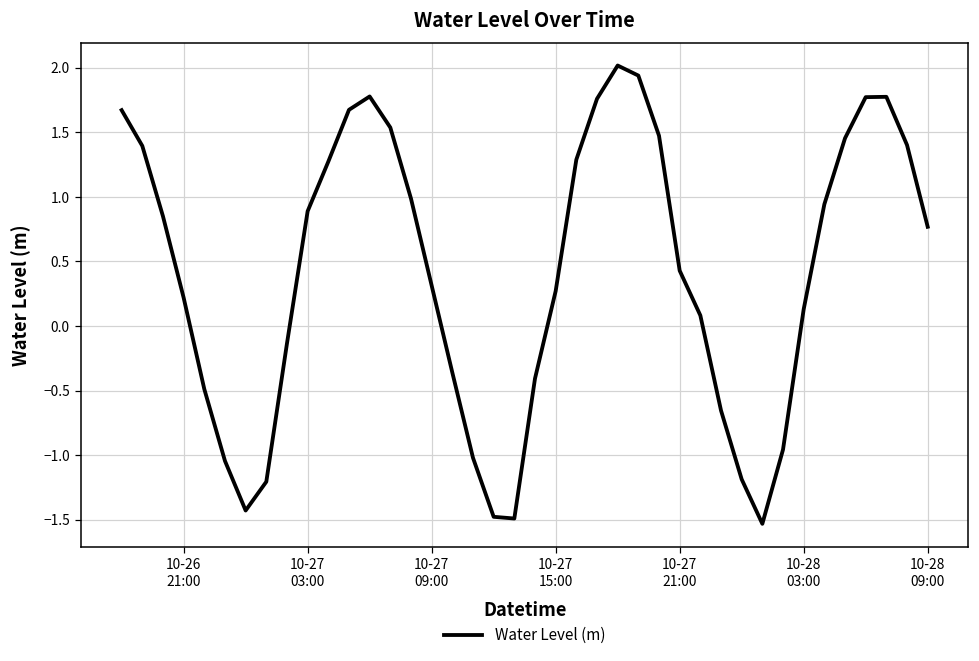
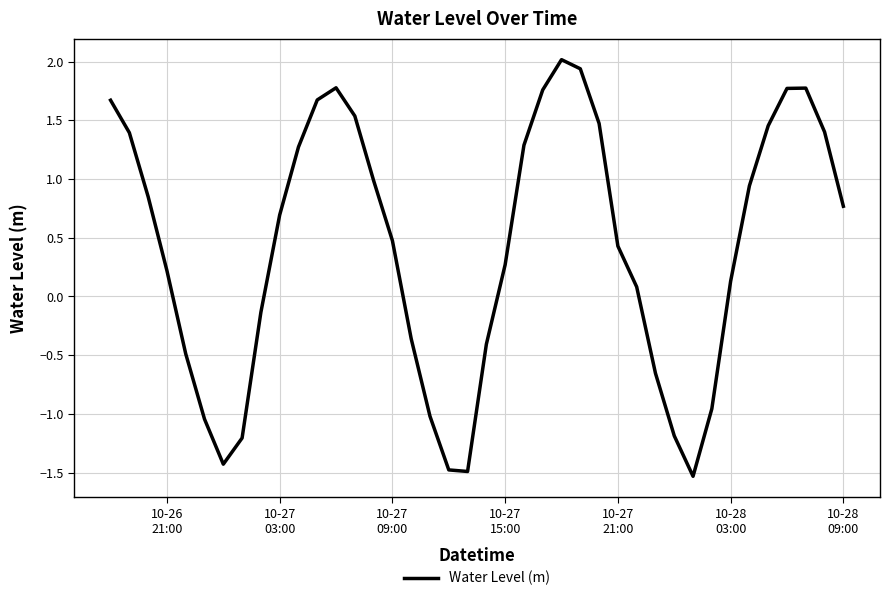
  {
    "10-26 21:00": 0.22,
-   "10-27 03:00": 0.89,
-   "10-27 09:00": 0.31,
+   "10-27 03:00": 0.69,
+   "10-27 09:00": 0.48,
    "10-27 15:00": 0.27,
    "10-27 21:00": 0.43,
    "10-28 03:00": 0.13,
    "10-28 09:00": 0.77
  }
